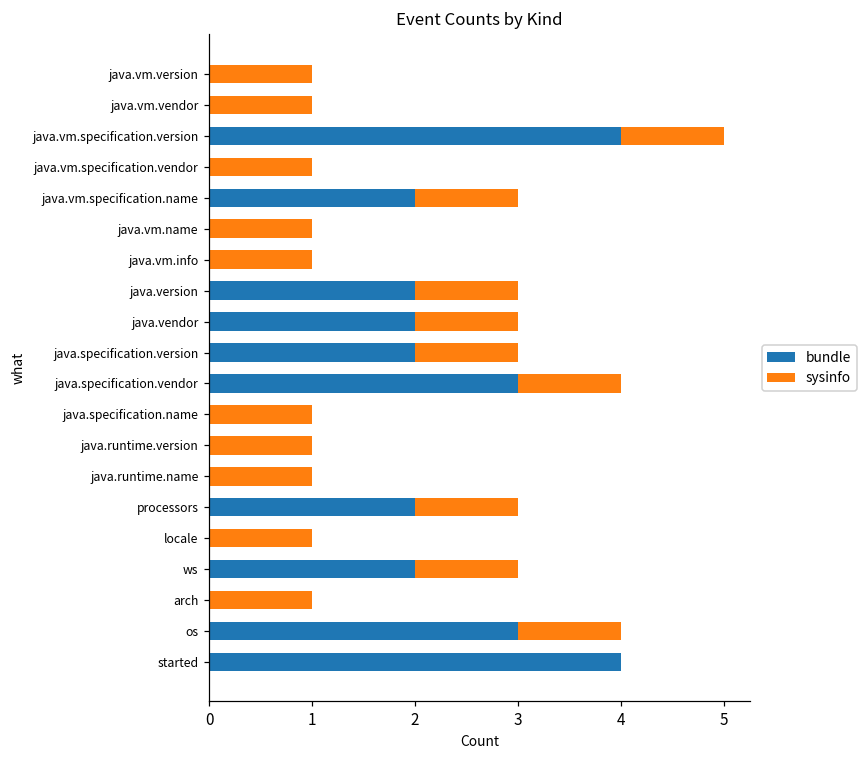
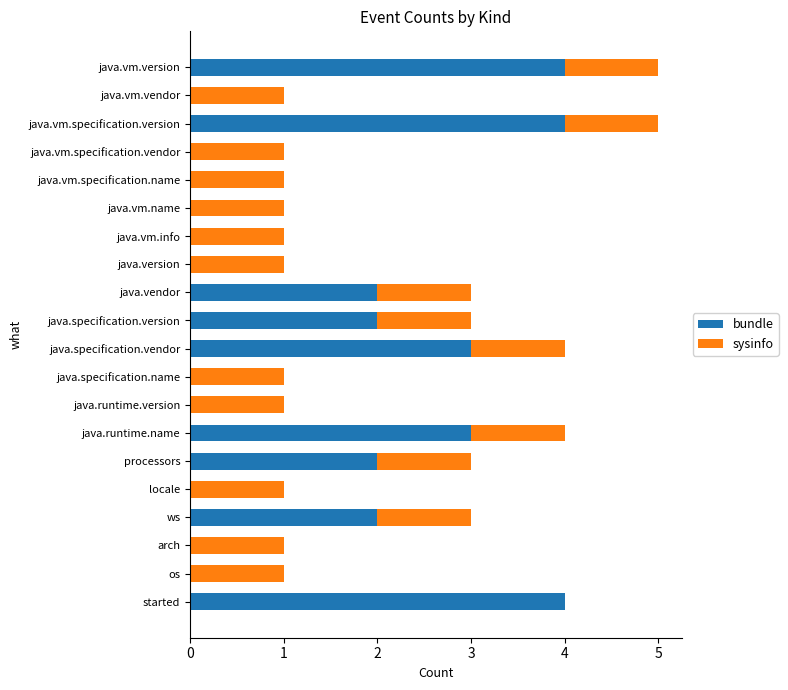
  {
    "bundle": {
-     "java.vm.version": 0,
+     "java.vm.version": 4,
      "java.vm.vendor": 0,
      "java.vm.specification.version": 4,
      "java.vm.specification.vendor": 0,
-     "java.vm.specification.name": 2,
+     "java.vm.specification.name": 0,
      "java.vm.name": 0,
      "java.vm.info": 0,
-     "java.version": 2,
+     "java.version": 0,
      "java.vendor": 2,
      "java.specification.version": 2,
      "java.specification.vendor": 3,
      "java.specification.name": 0,
      "java.runtime.version": 0,
-     "java.runtime.name": 0,
+     "java.runtime.name": 3,
      "processors": 2,
      "locale": 0,
      "ws": 2,
      "arch": 0,
-     "os": 3,
+     "os": 0,
      "started": 4
    },
    "sysinfo": {
      "java.vm.version": 1,
      "java.vm.vendor": 1,
      "java.vm.specification.version": 1,
      "java.vm.specification.vendor": 1,
      "java.vm.specification.name": 1,
      "java.vm.name": 1,
      "java.vm.info": 1,
      "java.version": 1,
      "java.vendor": 1,
      "java.specification.version": 1,
      "java.specification.vendor": 1,
      "java.specification.name": 1,
      "java.runtime.version": 1,
      "java.runtime.name": 1,
      "processors": 1,
      "locale": 1,
      "ws": 1,
      "arch": 1,
      "os": 1,
      "started": 0
    }
  }
